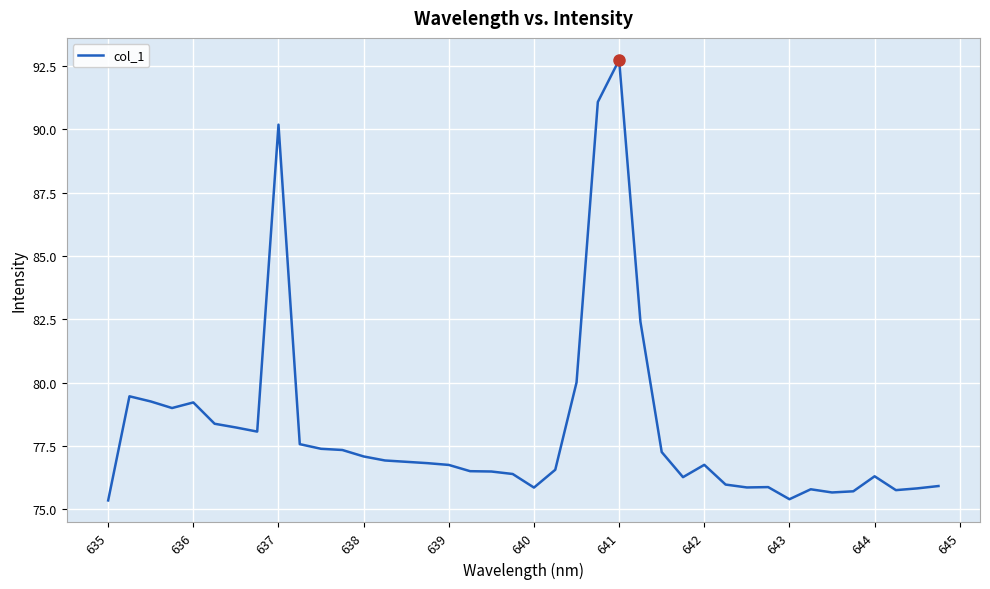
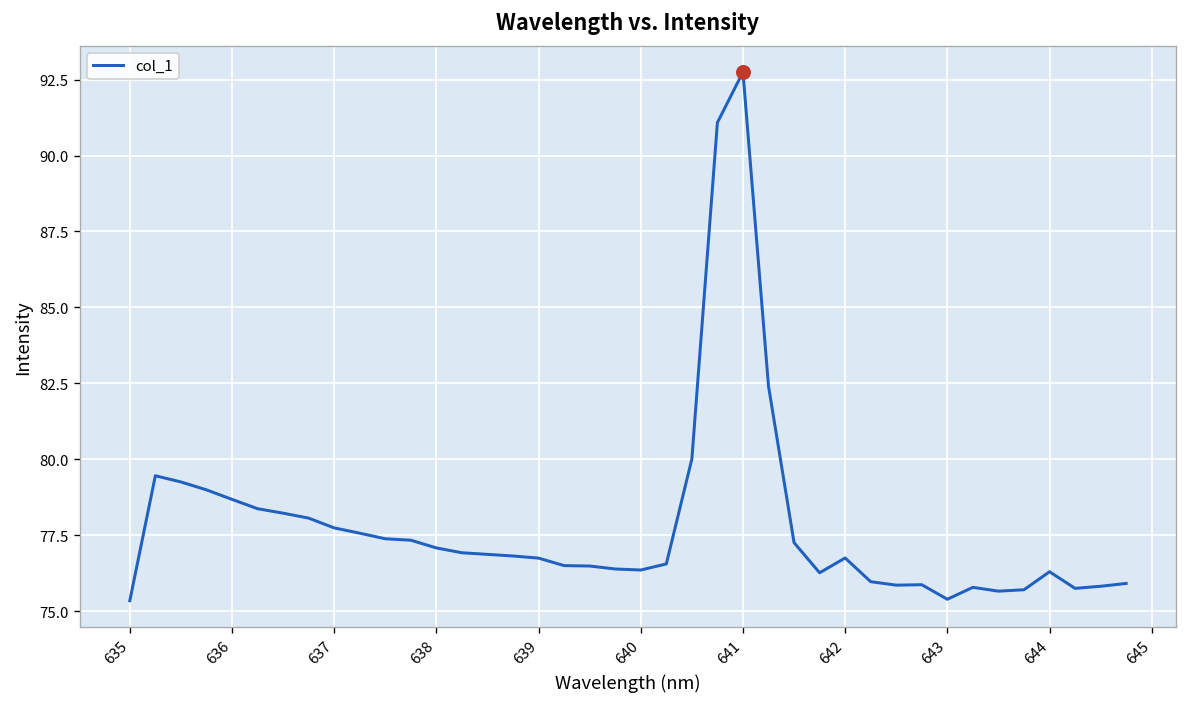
  {
    "col_1": {
      "635": 75.3,
-     "636": 79.2,
-     "637": 90.2,
+     "636": 78.7,
+     "637": 77.7,
      "638": 77.1,
      "639": 76.7,
-     "640": 75.9,
+     "640": 76.4,
      "642": 76.7,
      "643": 75.4,
      "644": 76.3
    }
  }
